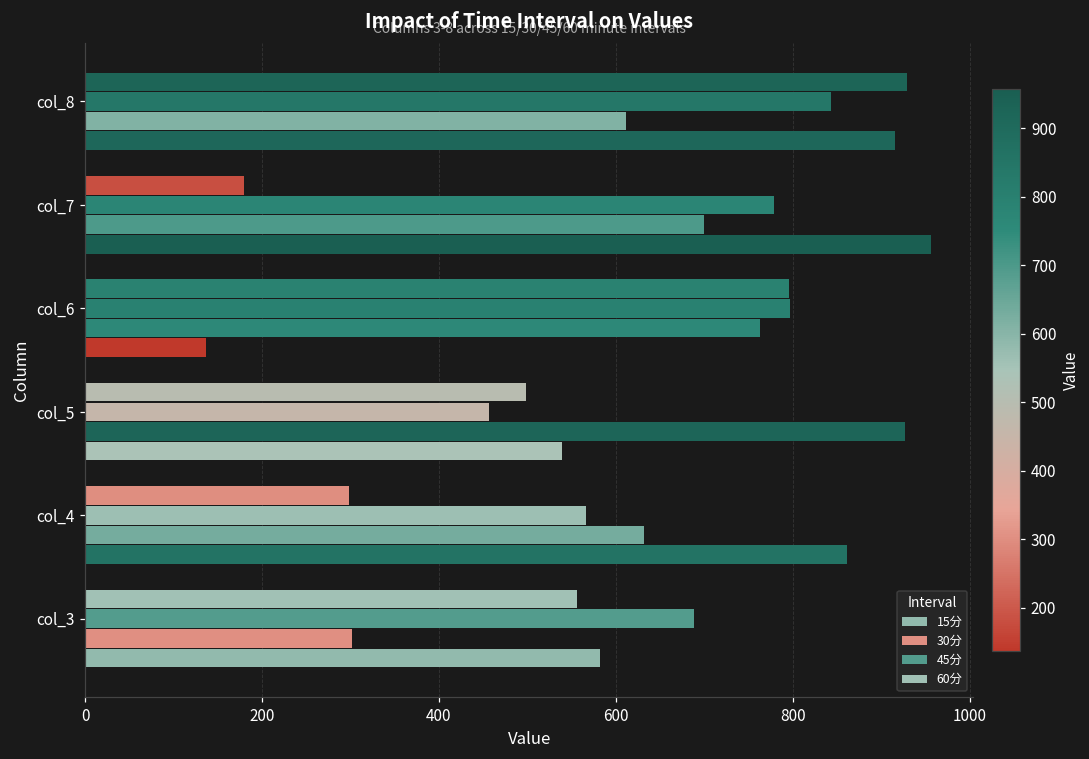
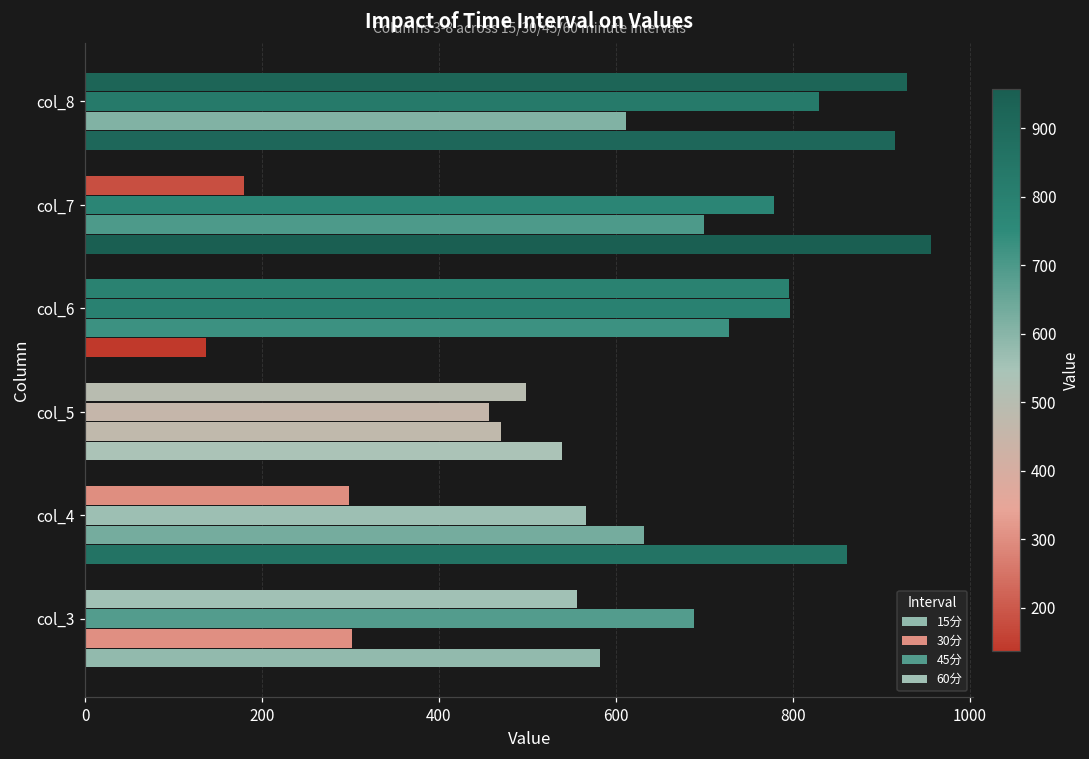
  {
    "30分": {
      "col_8": 610,
      "col_7": 700,
-     "col_6": 760,
-     "col_5": 930,
+     "col_6": 730,
+     "col_5": 470,
      "col_4": 630,
      "col_3": 300
    },
    "45分": {
-     "col_8": 840,
+     "col_8": 830,
      "col_7": 780,
      "col_6": 800,
      "col_5": 460,
      "col_4": 570,
      "col_3": 690
    }
  }
